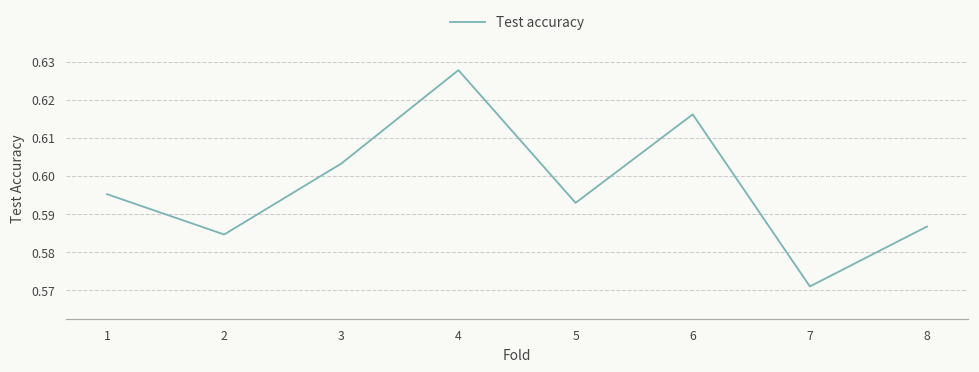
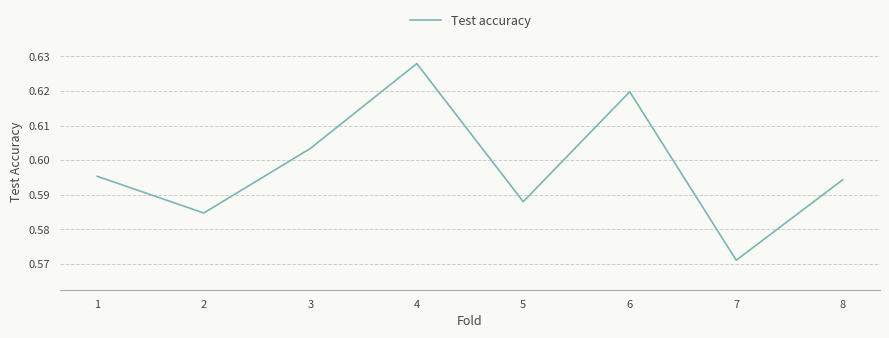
  {
    "1": 0.595,
    "2": 0.585,
    "3": 0.603,
    "4": 0.628,
-   "5": 0.593,
-   "6": 0.616,
+   "5": 0.588,
+   "6": 0.620,
    "7": 0.571,
-   "8": 0.587
+   "8": 0.594
  }
